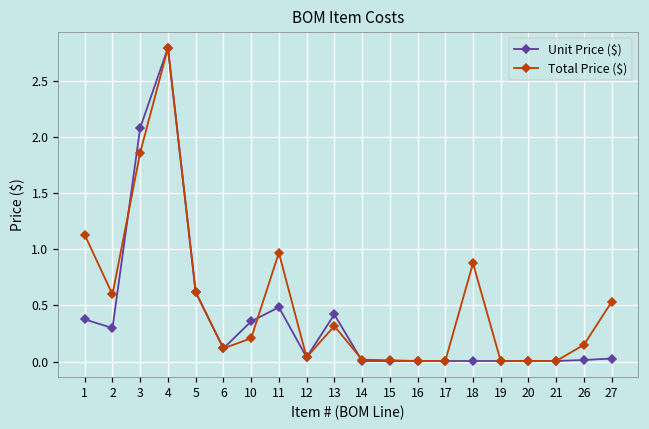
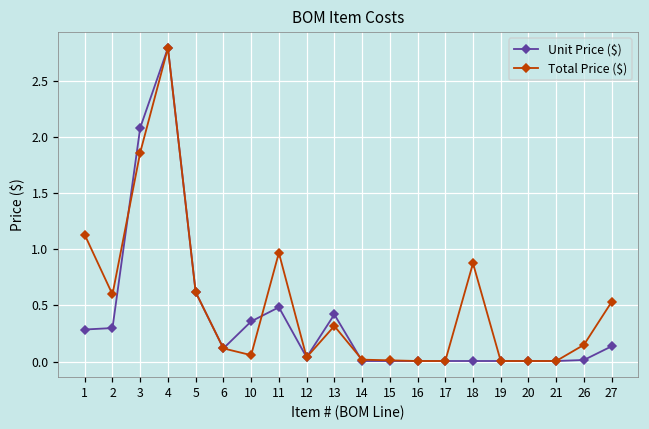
  {
    "Unit Price ($)": {
-     "1": 0.38,
+     "1": 0.29,
      "2": 0.30,
      "3": 2.08,
      "10": 0.36,
      "11": 0.48,
      "13": 0.42,
      "18": 0.01,
      "26": 0.02,
-     "27": 0.03
+     "27": 0.14
    },
    "Total Price ($)": {
      "1": 1.13,
      "2": 0.60,
      "3": 1.86,
-     "10": 0.21,
+     "10": 0.06,
      "11": 0.97,
      "13": 0.32,
      "18": 0.88,
      "26": 0.15,
      "27": 0.53
    }
  }
